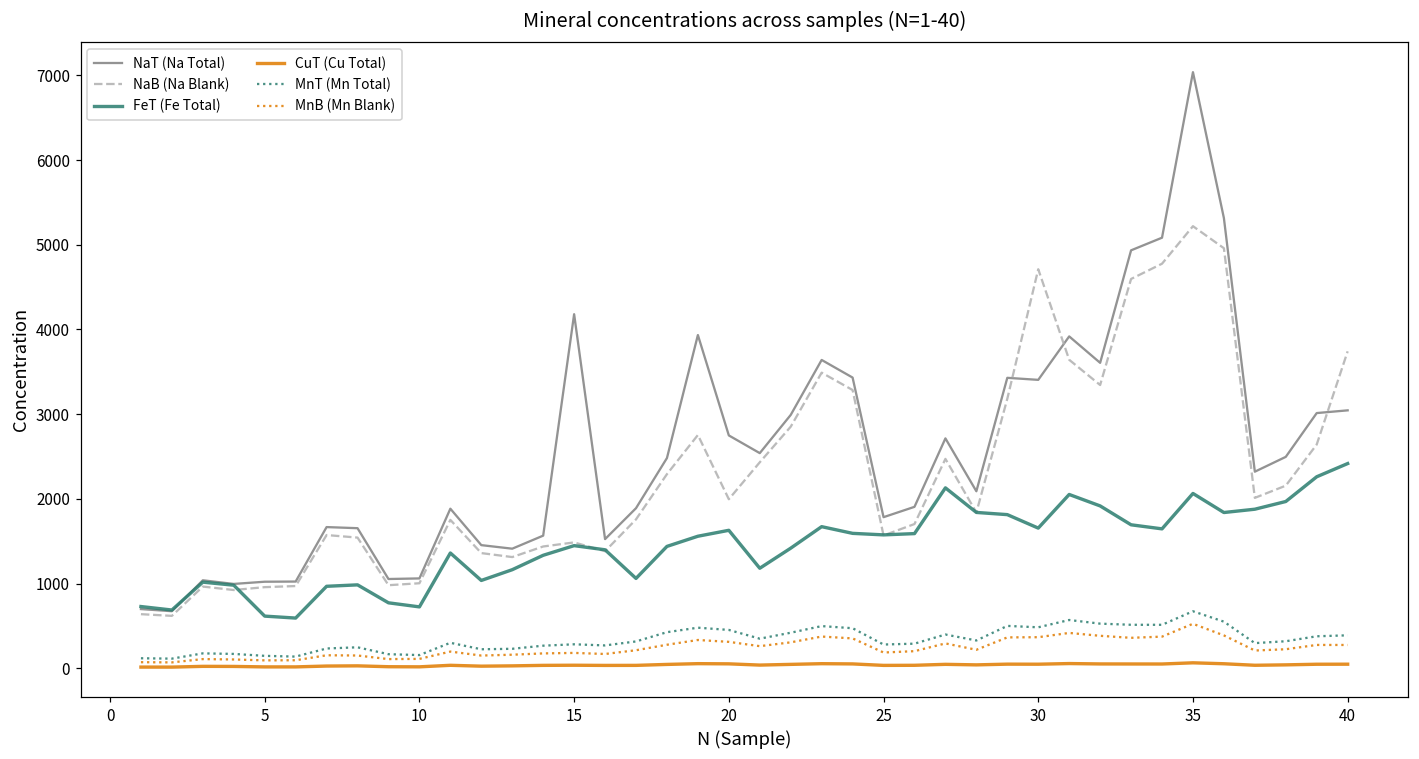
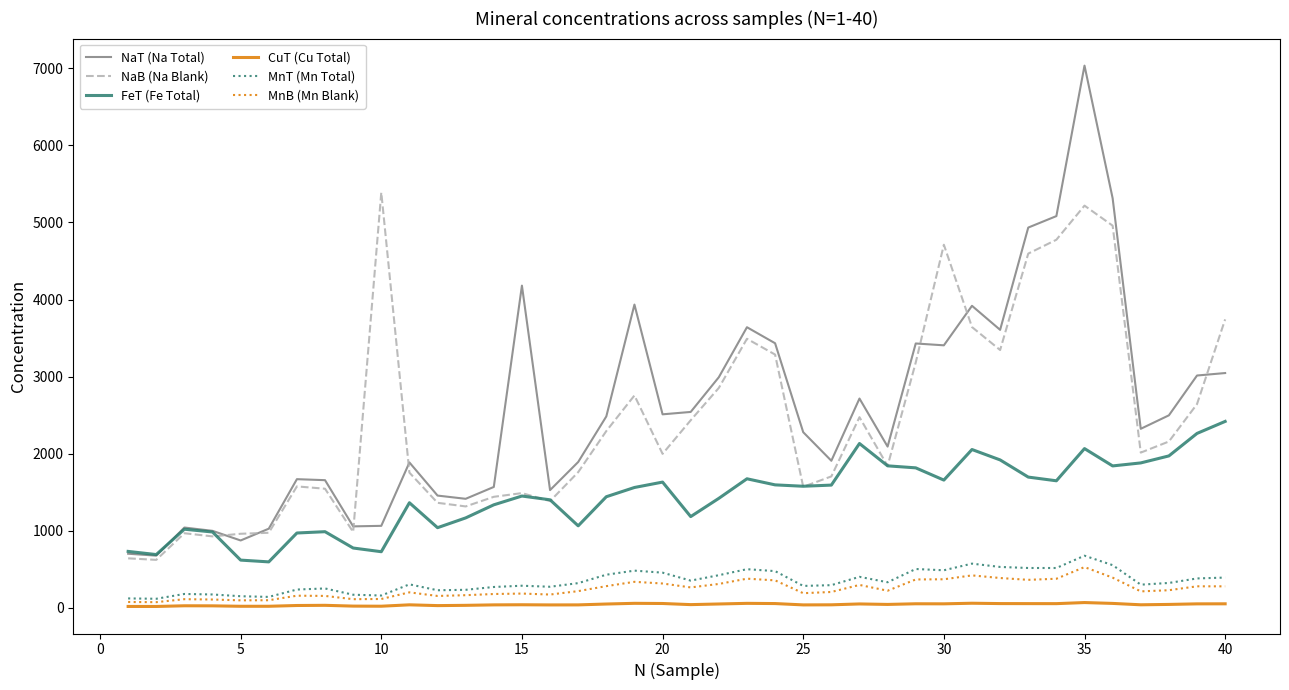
  {
    "NaT (Na Total)": {
-     "5": 1000,
+     "5": 900,
      "10": 1100,
      "15": 4200,
-     "20": 2700,
-     "25": 1800,
+     "20": 2500,
+     "25": 2300,
      "30": 3400,
      "35": 7000,
      "40": 3000
    },
    "NaB (Na Blank)": {
      "5": 1000,
-     "10": 1000,
+     "10": 5400,
      "15": 1500,
      "20": 2000,
      "30": 4700,
      "35": 5200,
      "40": 3700
    }
  }
